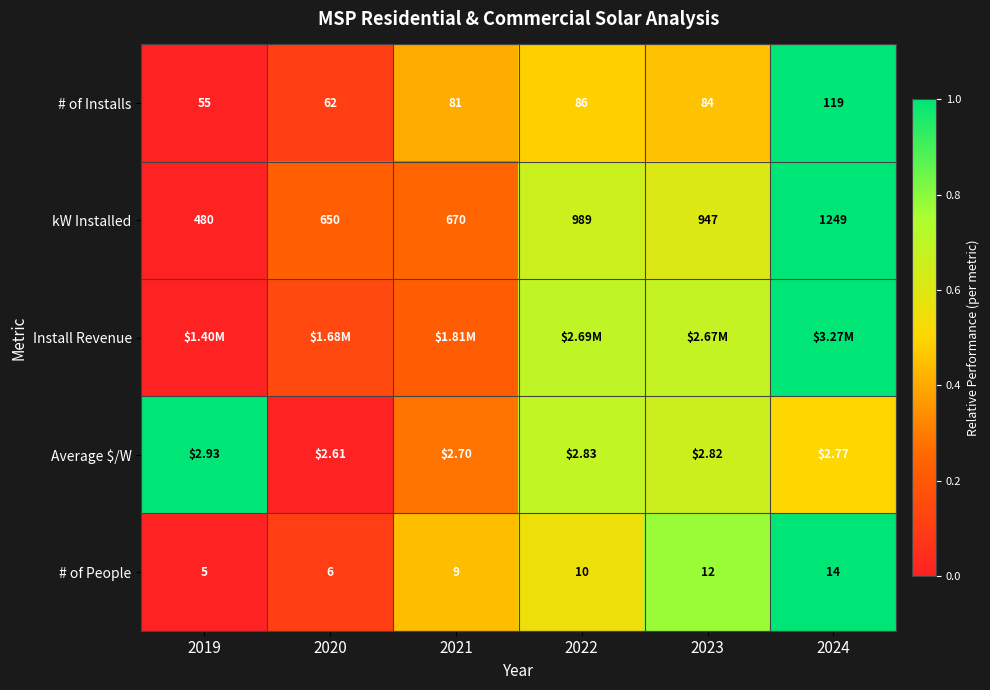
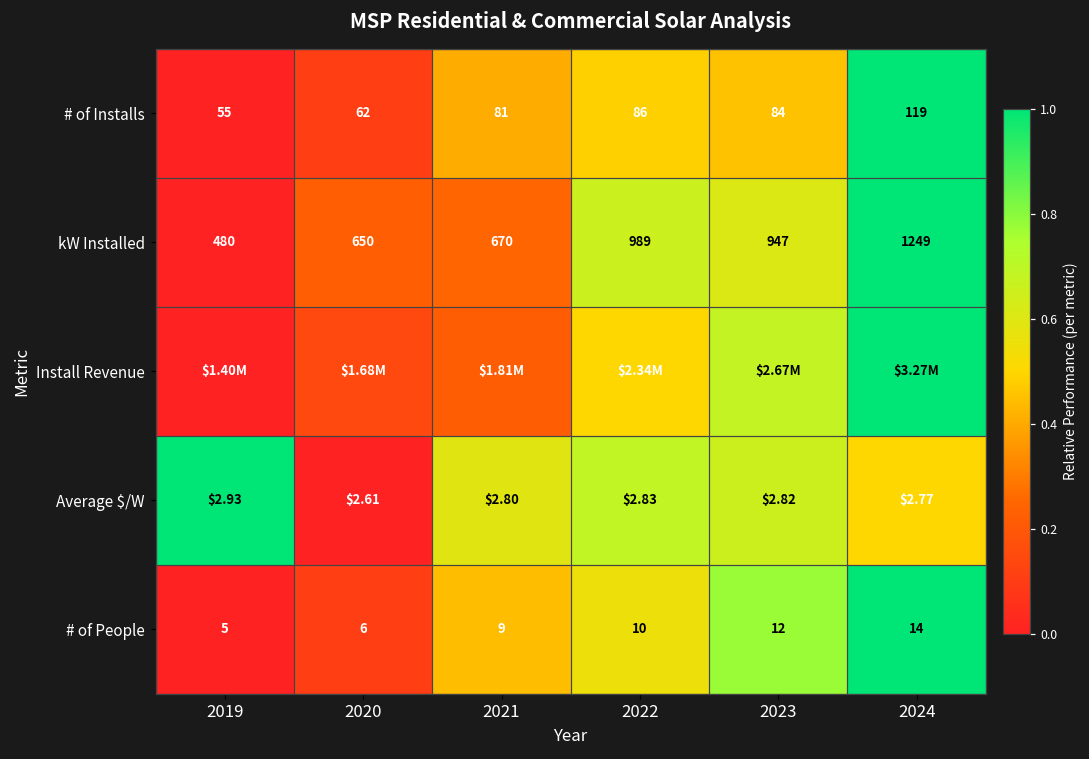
  {
    "# of Installs": {
      "2019": "55",
      "2020": "62",
      "2021": "81",
      "2022": "86",
      "2023": "84",
      "2024": "119"
    },
    "kW Installed": {
      "2019": "480",
      "2020": "650",
      "2021": "670",
      "2022": "989",
      "2023": "947",
      "2024": "1249"
    },
    "Install Revenue": {
      "2019": "$1.40M",
      "2020": "$1.68M",
      "2021": "$1.81M",
-     "2022": "$2.69M",
+     "2022": "$2.34M",
      "2023": "$2.67M",
      "2024": "$3.27M"
    },
    "Average $/W": {
      "2019": "$2.93",
      "2020": "$2.61",
-     "2021": "$2.70",
+     "2021": "$2.80",
      "2022": "$2.83",
      "2023": "$2.82",
      "2024": "$2.77"
    },
    "# of People": {
      "2019": "5",
      "2020": "6",
      "2021": "9",
      "2022": "10",
      "2023": "12",
      "2024": "14"
    }
  }
